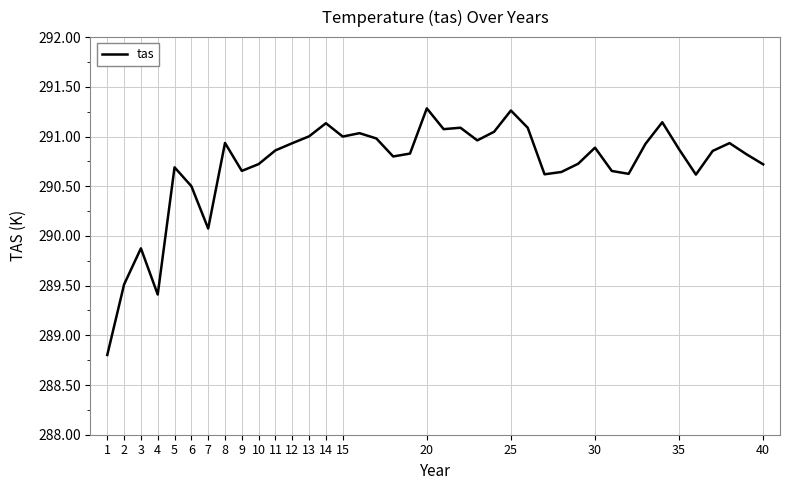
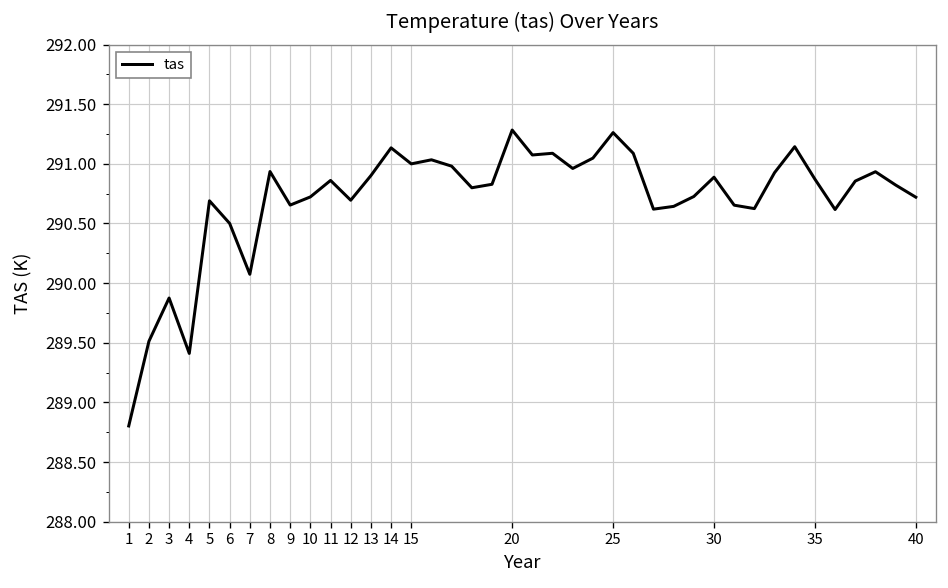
  {
    "1": 288.8,
    "2": 289.5,
    "3": 289.9,
    "4": 289.4,
    "5": 290.7,
    "6": 290.5,
    "7": 290.1,
    "8": 290.9,
    "9": 290.7,
    "10": 290.7,
    "11": 290.9,
-   "12": 290.9,
-   "13": 291.0,
+   "12": 290.7,
+   "13": 290.9,
    "14": 291.1,
    "15": 291.0,
    "20": 291.3,
    "25": 291.3,
    "30": 290.9,
    "35": 290.9,
    "40": 290.7
  }
